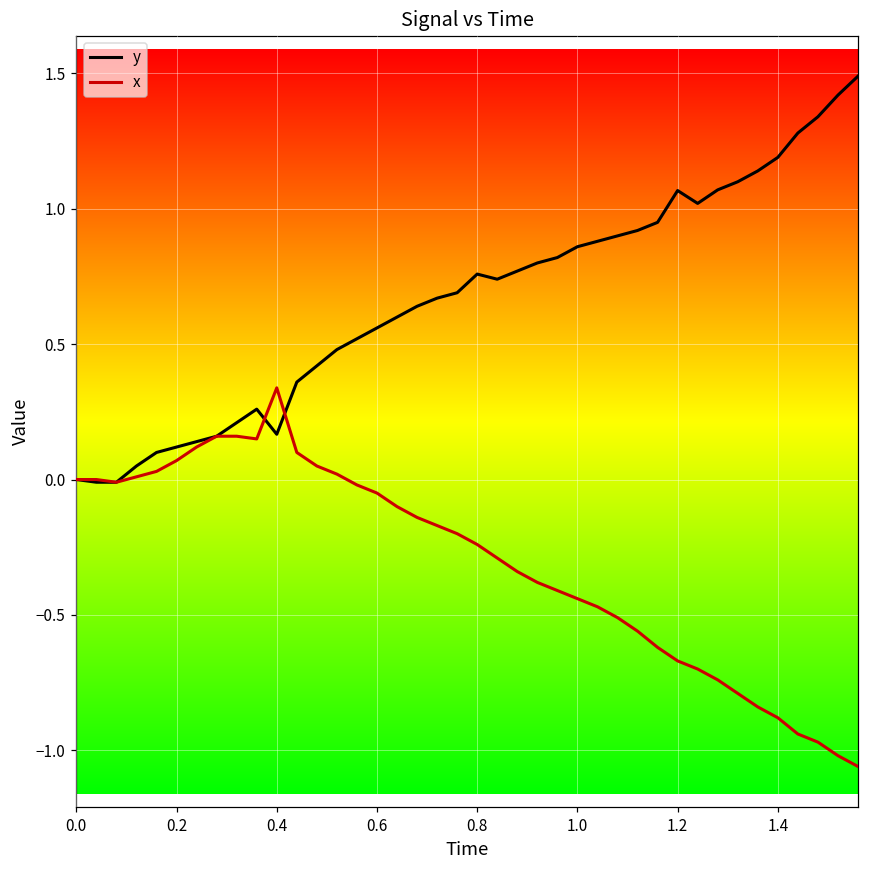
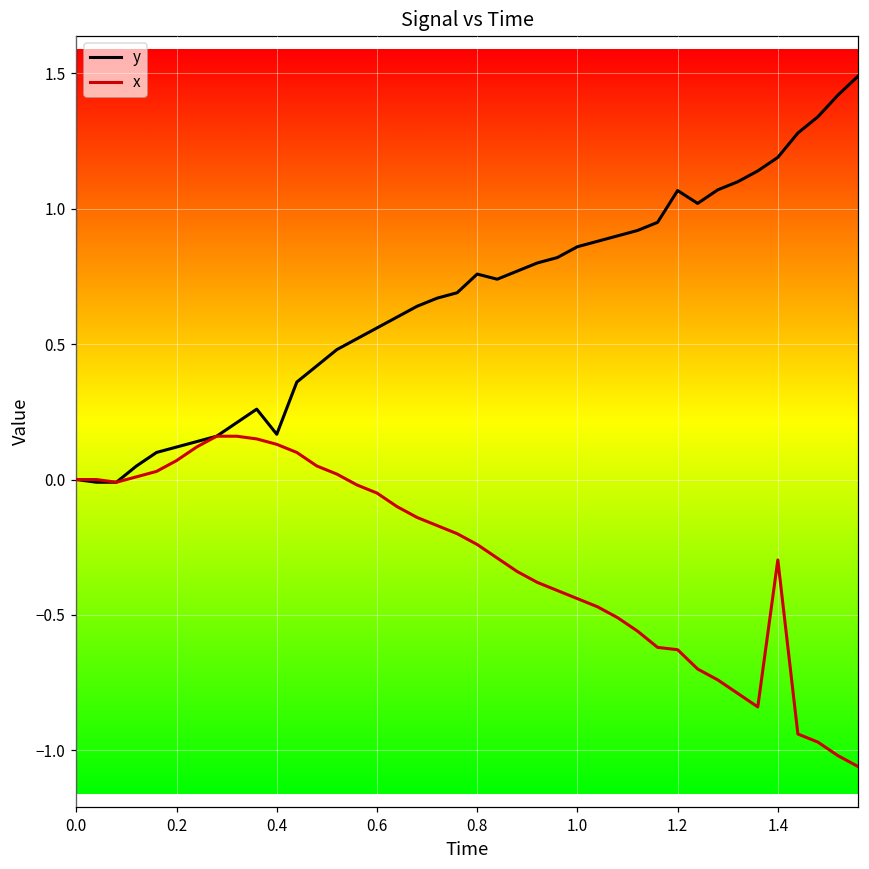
  {
    "y": {
      "0.2": 0.12,
      "0.4": 0.17,
      "0.6": 0.56,
      "0.8": 0.76,
      "1.0": 0.86,
      "1.2": 1.07,
      "1.4": 1.19
    },
    "x": {
      "0.2": 0.07,
-     "0.4": 0.34,
+     "0.4": 0.13,
      "0.6": -0.05,
      "0.8": -0.24,
      "1.0": -0.44,
-     "1.2": -0.67,
-     "1.4": -0.88
+     "1.2": -0.63,
+     "1.4": -0.30
    }
  }
